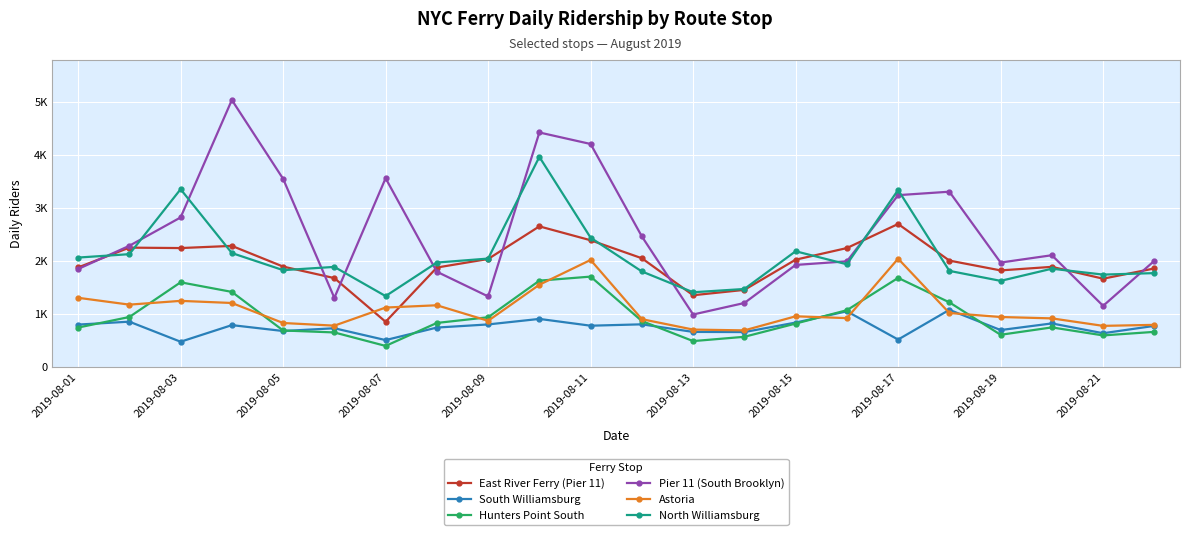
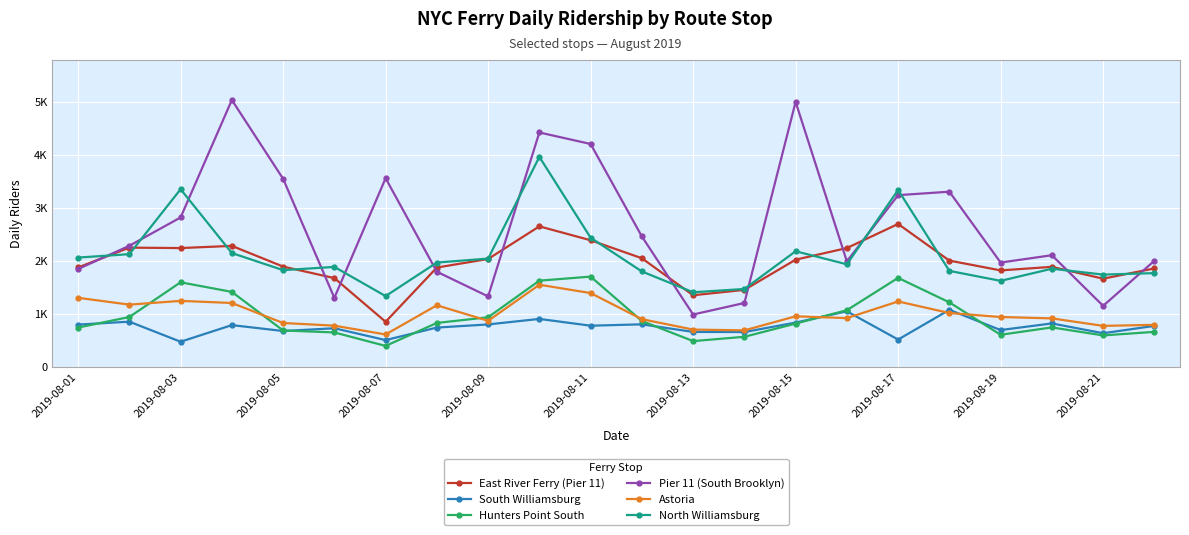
  {
    "East River Ferry (Pier 11)": {
      "2019-08-03": 2200,
      "2019-08-05": 1900,
      "2019-08-07": 900,
      "2019-08-13": 1400,
      "2019-08-15": 2000,
      "2019-08-17": 2700,
      "2019-08-19": 1800,
      "2019-08-21": 1700
    },
    "South Williamsburg": {
      "2019-08-01": 800,
      "2019-08-03": 500,
      "2019-08-07": 500,
      "2019-08-09": 800,
      "2019-08-11": 800,
      "2019-08-17": 500,
      "2019-08-19": 700
    },
    "Pier 11 (South Brooklyn)": {
      "2019-08-03": 2800,
      "2019-08-05": 3500,
      "2019-08-07": 3600,
      "2019-08-09": 1300,
      "2019-08-11": 4200,
      "2019-08-13": 1000,
-     "2019-08-15": 1900,
+     "2019-08-15": 5000,
      "2019-08-17": 3200,
      "2019-08-19": 2000,
      "2019-08-21": 1200
    },
    "Astoria": {
      "2019-08-01": 1300,
      "2019-08-03": 1200,
      "2019-08-05": 800,
-     "2019-08-07": 1100,
+     "2019-08-07": 600,
      "2019-08-09": 900,
-     "2019-08-11": 2000,
+     "2019-08-11": 1400,
      "2019-08-15": 1000,
-     "2019-08-17": 2000,
+     "2019-08-17": 1200,
      "2019-08-19": 900,
      "2019-08-21": 800
    }
  }
